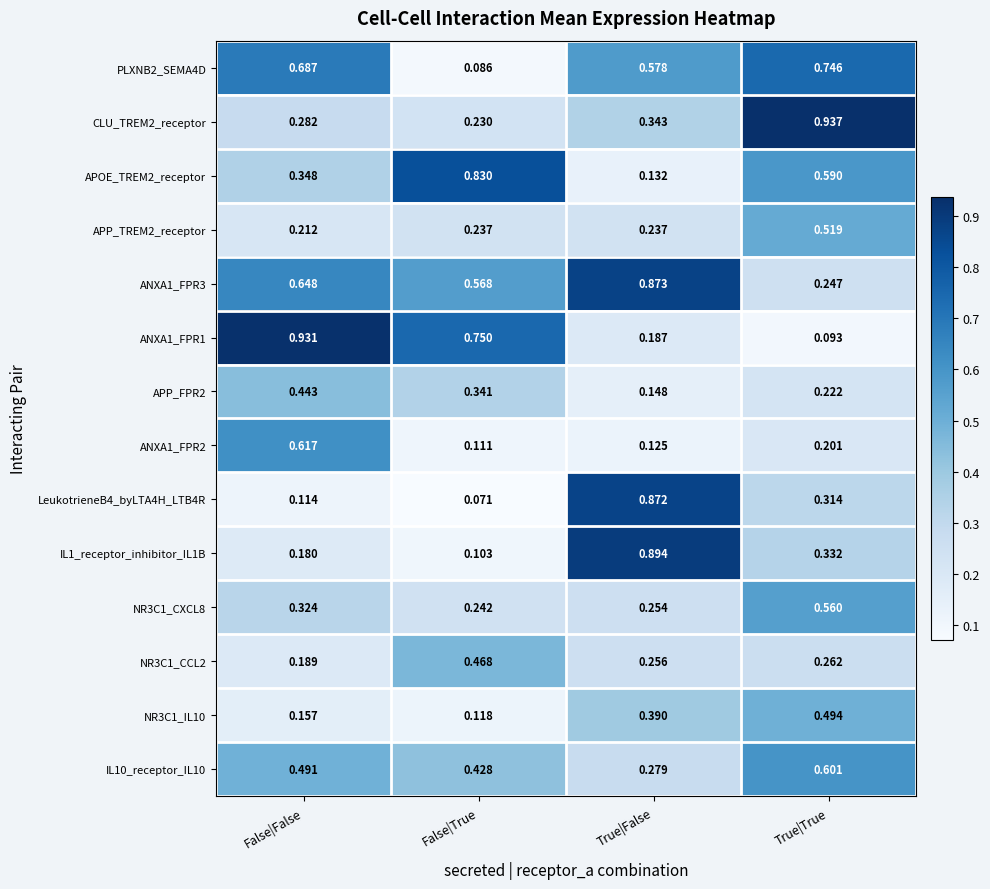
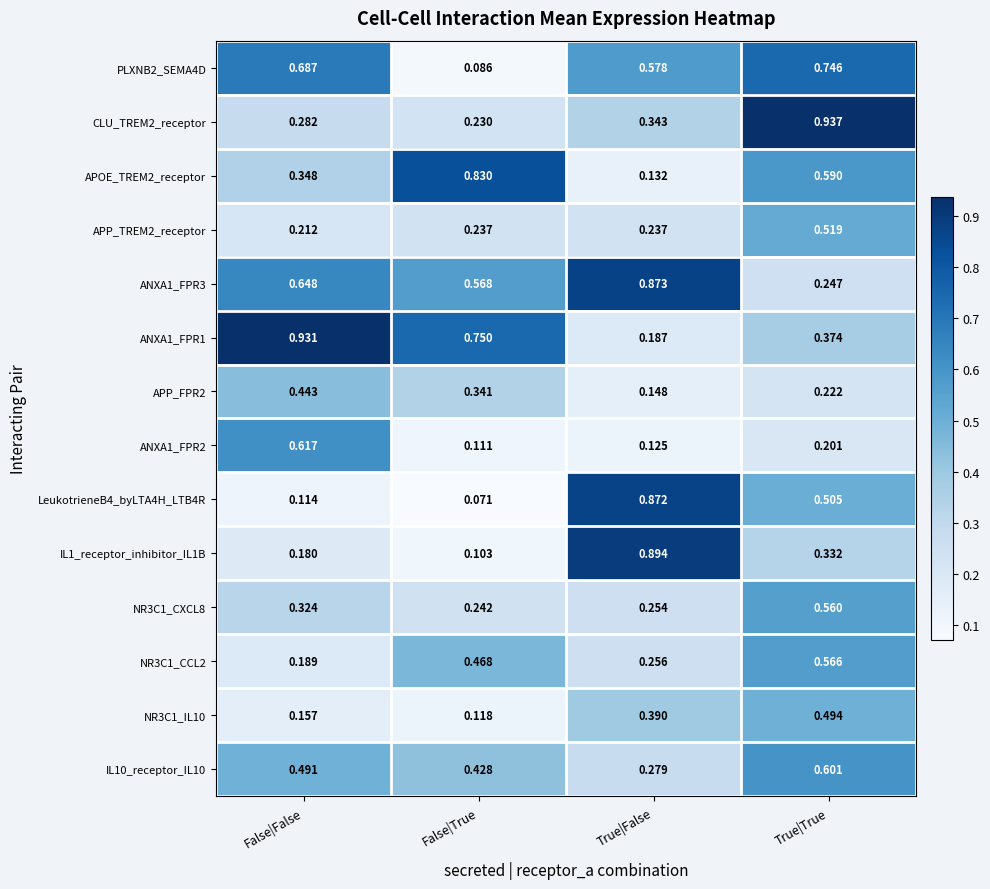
  {
    "PLXNB2_SEMA4D": {
      "False|False": 0.687,
      "False|True": 0.086,
      "True|False": 0.578,
      "True|True": 0.746
    },
    "CLU_TREM2_receptor": {
      "False|False": 0.282,
      "False|True": 0.230,
      "True|False": 0.343,
      "True|True": 0.937
    },
    "APOE_TREM2_receptor": {
      "False|False": 0.348,
      "False|True": 0.830,
      "True|False": 0.132,
      "True|True": 0.590
    },
    "APP_TREM2_receptor": {
      "False|False": 0.212,
      "False|True": 0.237,
      "True|False": 0.237,
      "True|True": 0.519
    },
    "ANXA1_FPR3": {
      "False|False": 0.648,
      "False|True": 0.568,
      "True|False": 0.873,
      "True|True": 0.247
    },
    "ANXA1_FPR1": {
      "False|False": 0.931,
      "False|True": 0.750,
      "True|False": 0.187,
-     "True|True": 0.093
+     "True|True": 0.374
    },
    "APP_FPR2": {
      "False|False": 0.443,
      "False|True": 0.341,
      "True|False": 0.148,
      "True|True": 0.222
    },
    "ANXA1_FPR2": {
      "False|False": 0.617,
      "False|True": 0.111,
      "True|False": 0.125,
      "True|True": 0.201
    },
    "LeukotrieneB4_byLTA4H_LTB4R": {
      "False|False": 0.114,
      "False|True": 0.071,
      "True|False": 0.872,
-     "True|True": 0.314
+     "True|True": 0.505
    },
    "IL1_receptor_inhibitor_IL1B": {
      "False|False": 0.180,
      "False|True": 0.103,
      "True|False": 0.894,
      "True|True": 0.332
    },
    "NR3C1_CXCL8": {
      "False|False": 0.324,
      "False|True": 0.242,
      "True|False": 0.254,
      "True|True": 0.560
    },
    "NR3C1_CCL2": {
      "False|False": 0.189,
      "False|True": 0.468,
      "True|False": 0.256,
-     "True|True": 0.262
+     "True|True": 0.566
    },
    "NR3C1_IL10": {
      "False|False": 0.157,
      "False|True": 0.118,
      "True|False": 0.390,
      "True|True": 0.494
    },
    "IL10_receptor_IL10": {
      "False|False": 0.491,
      "False|True": 0.428,
      "True|False": 0.279,
      "True|True": 0.601
    }
  }
